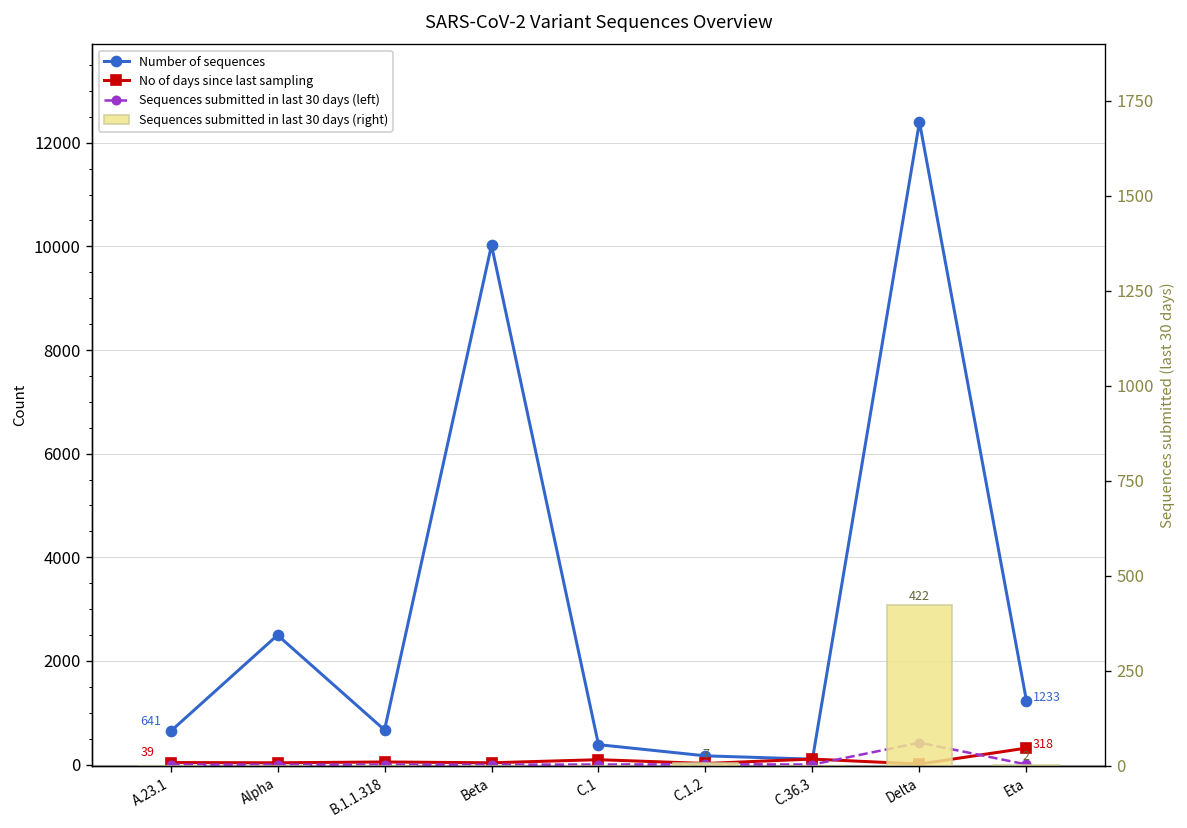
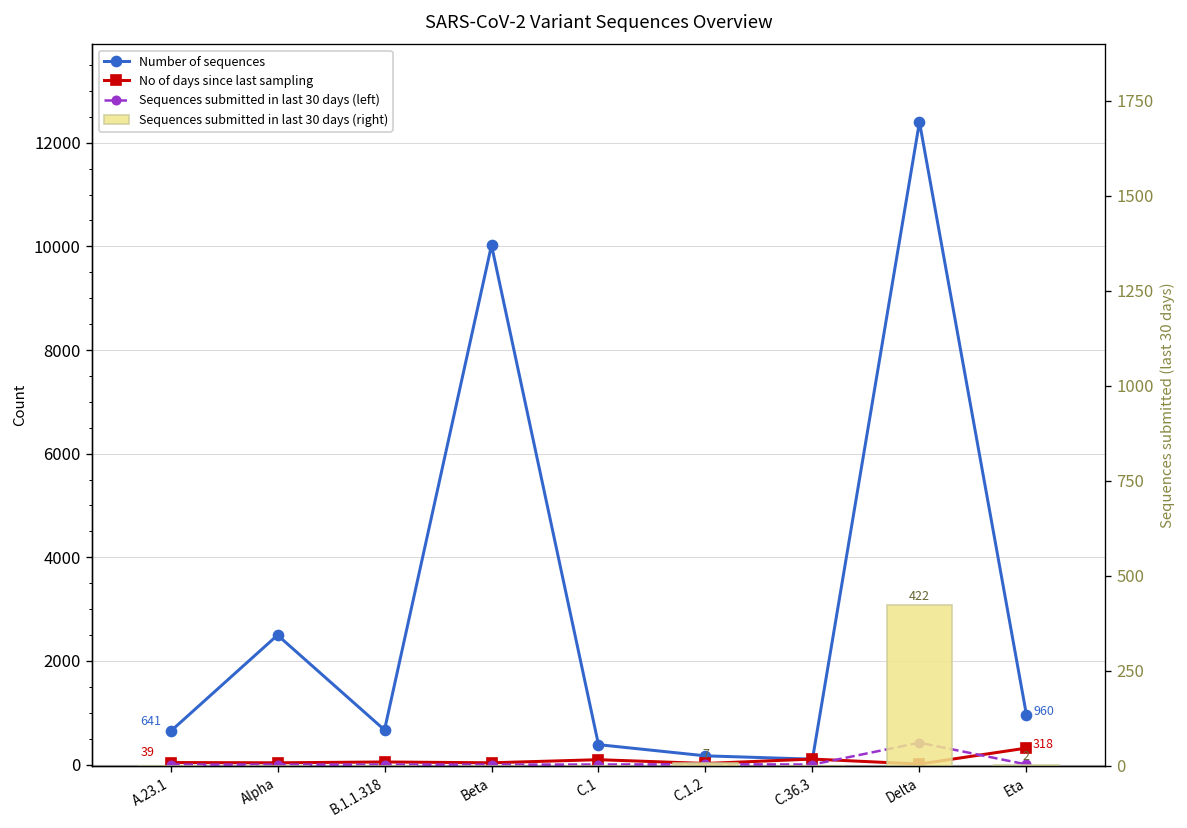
  {
    "Number of sequences": {
      "A.23.1": 641,
-     "Eta": 1233
+     "Eta": 960
    },
    "No of days since last sampling": {
      "Eta": 318
    },
    "Sequences submitted in last 30 days (left)": {
      "Eta": 2
    },
    "Sequences submitted in last 30 days (right)": {
      "Delta": 422
    }
  }
